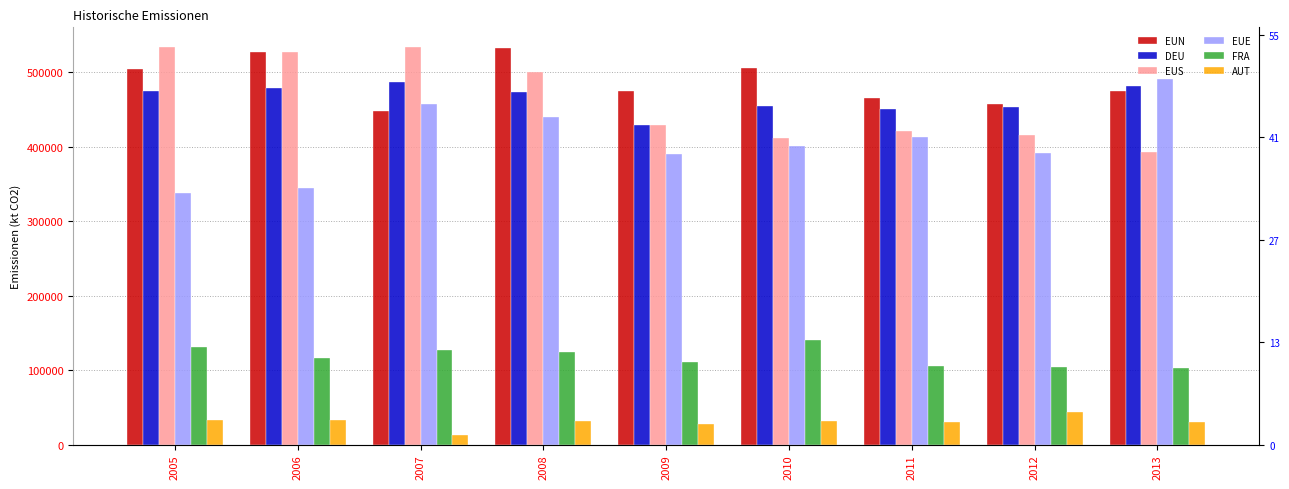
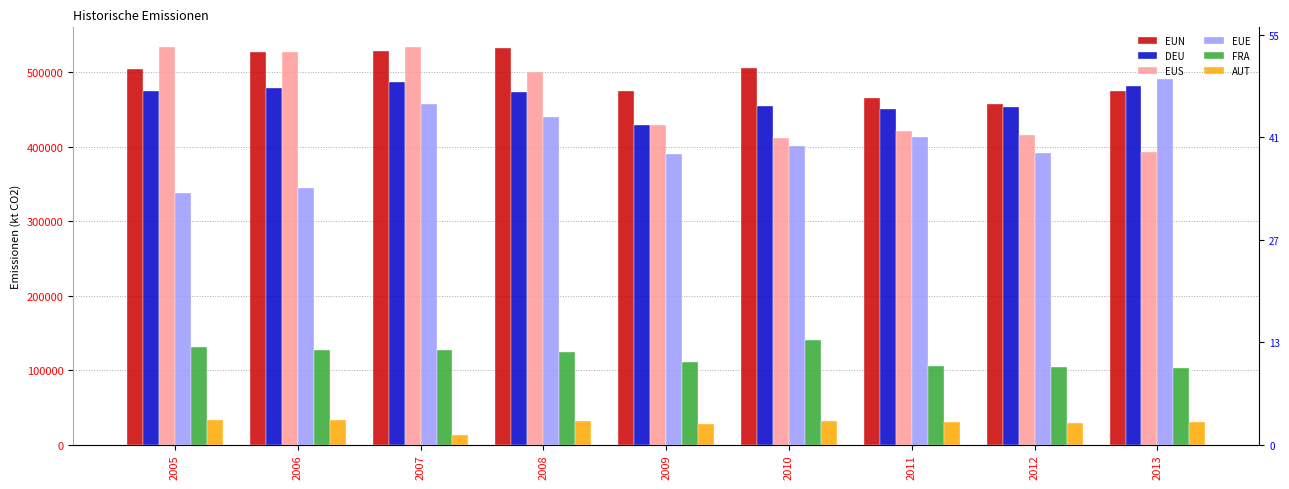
  {
    "EUN": {
      "2005": 500000,
      "2006": 530000,
-     "2007": 450000,
+     "2007": 530000,
      "2008": 530000,
      "2009": 470000,
      "2010": 510000,
      "2011": 460000,
      "2012": 460000,
      "2013": 470000
    },
    "DEU": {
      "2005": 480000,
      "2006": 480000,
      "2007": 490000,
      "2008": 470000,
      "2009": 430000,
      "2010": 450000,
      "2011": 450000,
      "2012": 450000,
      "2013": 480000
    },
    "EUS": {
      "2005": 530000,
      "2006": 530000,
      "2007": 530000,
      "2008": 500000,
      "2009": 430000,
      "2010": 410000,
      "2011": 420000,
      "2012": 420000,
      "2013": 390000
    },
    "EUE": {
      "2005": 340000,
      "2006": 340000,
      "2007": 460000,
      "2008": 440000,
      "2009": 390000,
      "2010": 400000,
      "2011": 410000,
      "2012": 390000,
      "2013": 490000
    },
    "FRA": {
      "2005": 130000,
-     "2006": 120000,
+     "2006": 130000,
      "2007": 130000,
      "2008": 120000,
      "2009": 110000,
      "2010": 140000,
      "2011": 110000,
      "2012": 100000,
      "2013": 100000
    },
    "AUT": {
      "2005": 30000,
      "2006": 30000,
      "2007": 10000,
      "2008": 30000,
      "2009": 30000,
      "2010": 30000,
      "2011": 30000,
-     "2012": 40000,
+     "2012": 30000,
      "2013": 30000
    }
  }
